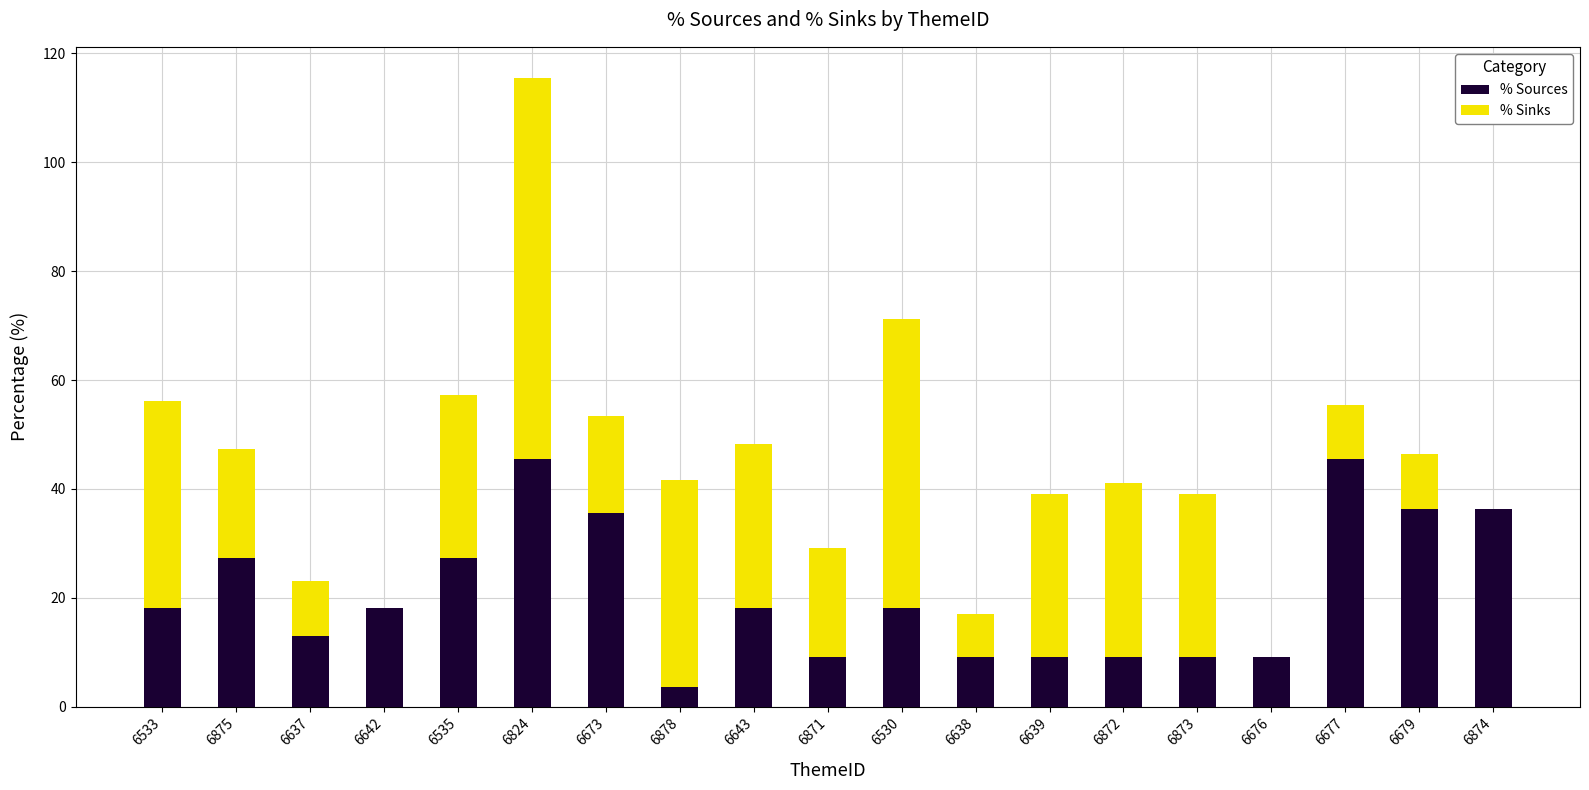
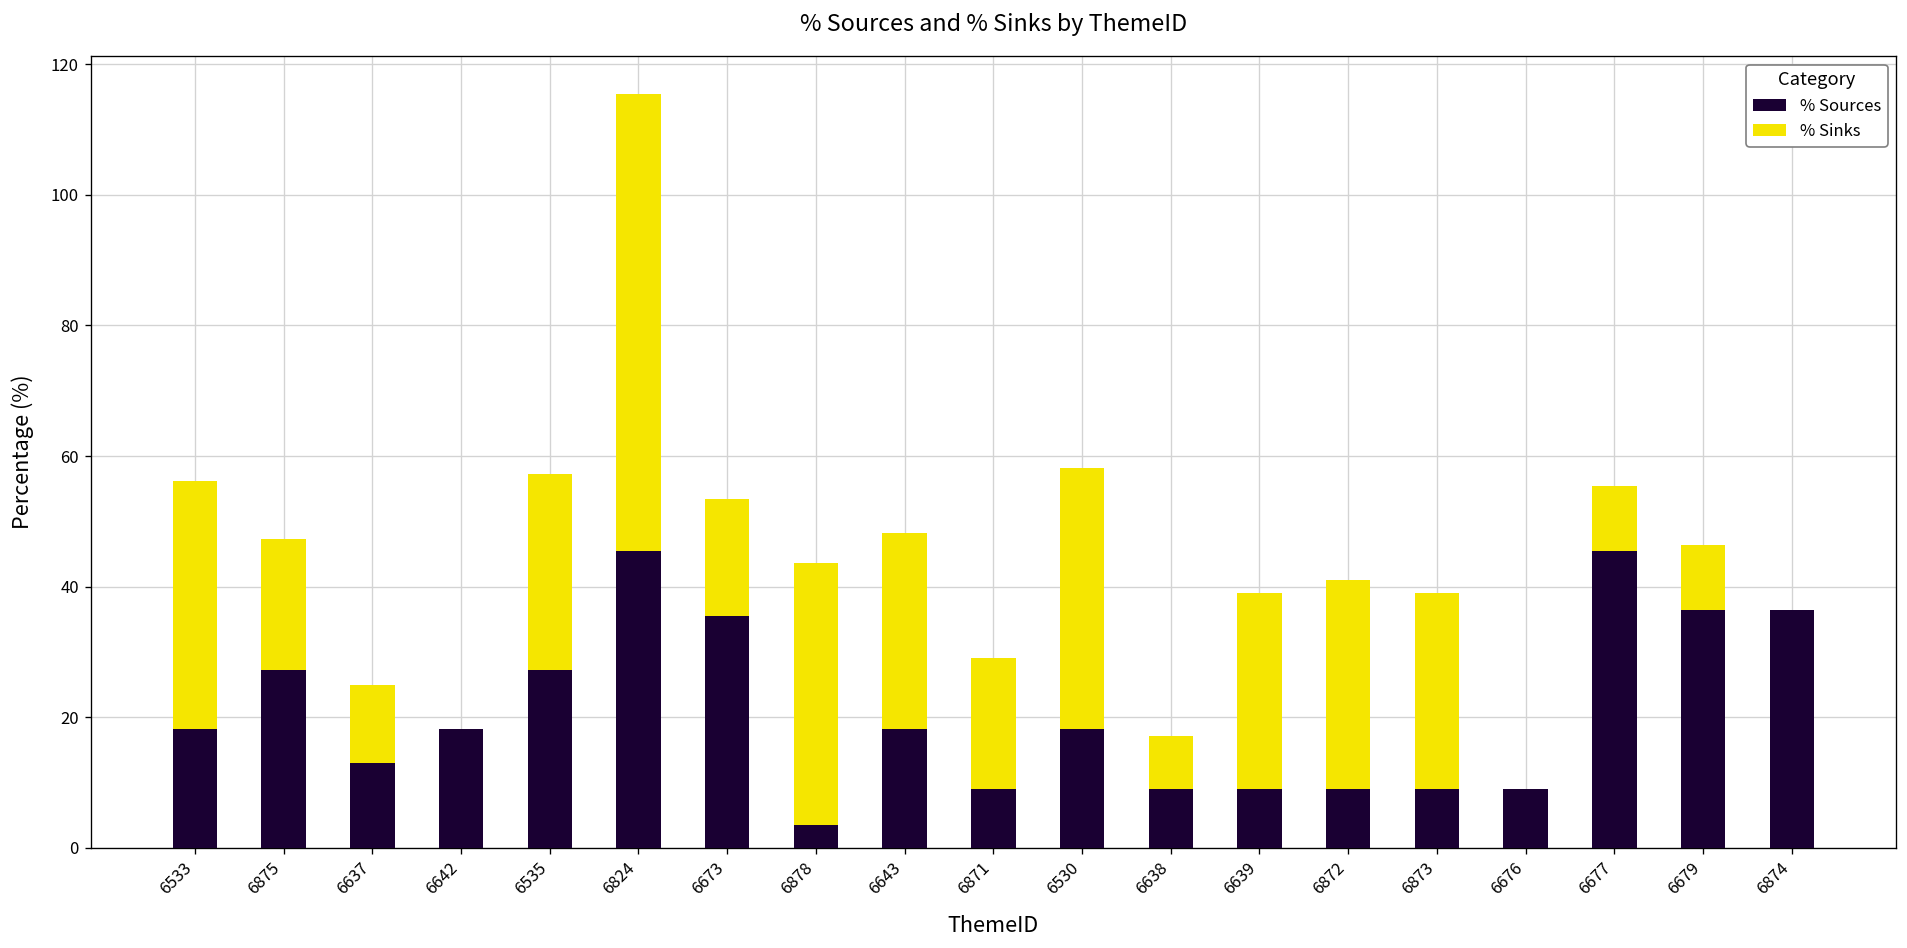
  {
    "% Sources": {
      "6533": 18,
      "6875": 27,
      "6637": 13,
      "6642": 18,
      "6535": 27,
      "6824": 45,
      "6673": 35,
      "6878": 4,
      "6643": 18,
      "6871": 9,
      "6530": 18,
      "6638": 9,
      "6639": 9,
      "6872": 9,
      "6873": 9,
      "6676": 9,
      "6677": 45,
      "6679": 36,
      "6874": 36
    },
    "% Sinks": {
      "6533": 38,
      "6875": 20,
-     "6637": 10,
+     "6637": 12,
      "6642": 0,
      "6535": 30,
      "6824": 70,
      "6673": 18,
-     "6878": 38,
+     "6878": 40,
      "6643": 30,
      "6871": 20,
-     "6530": 53,
+     "6530": 40,
      "6638": 8,
      "6639": 30,
      "6872": 32,
      "6873": 30,
      "6676": 0,
      "6677": 10,
      "6679": 10,
      "6874": 0
    }
  }
